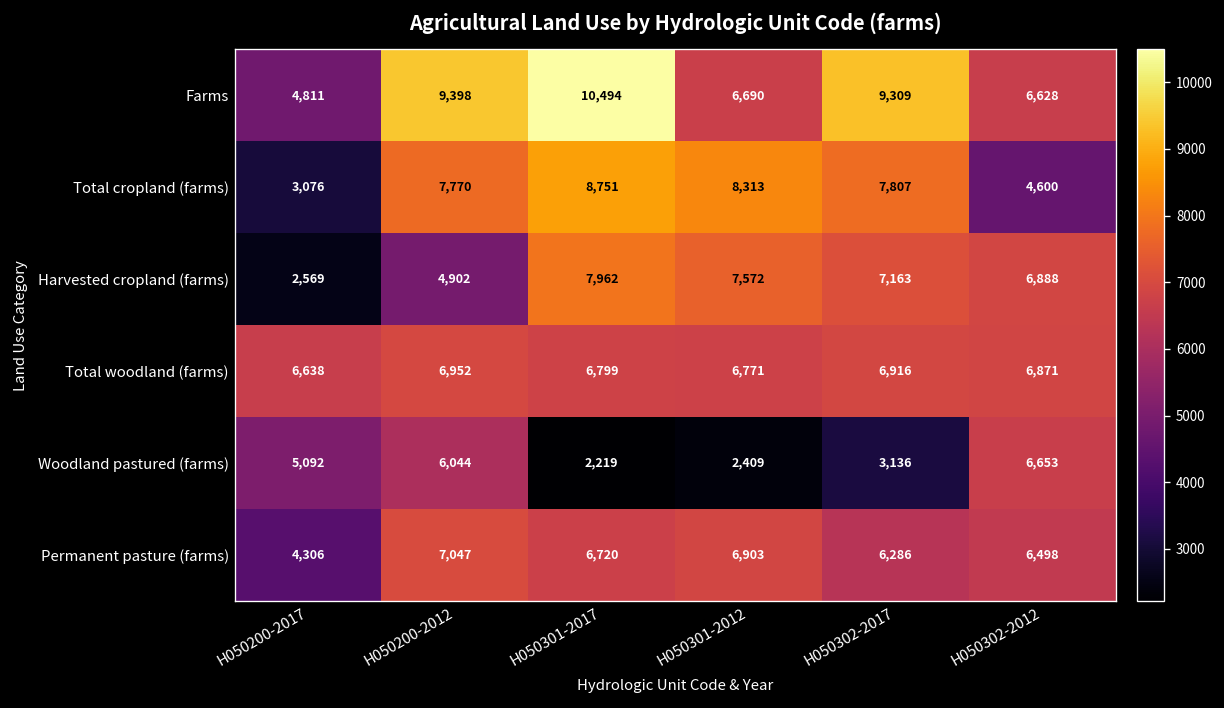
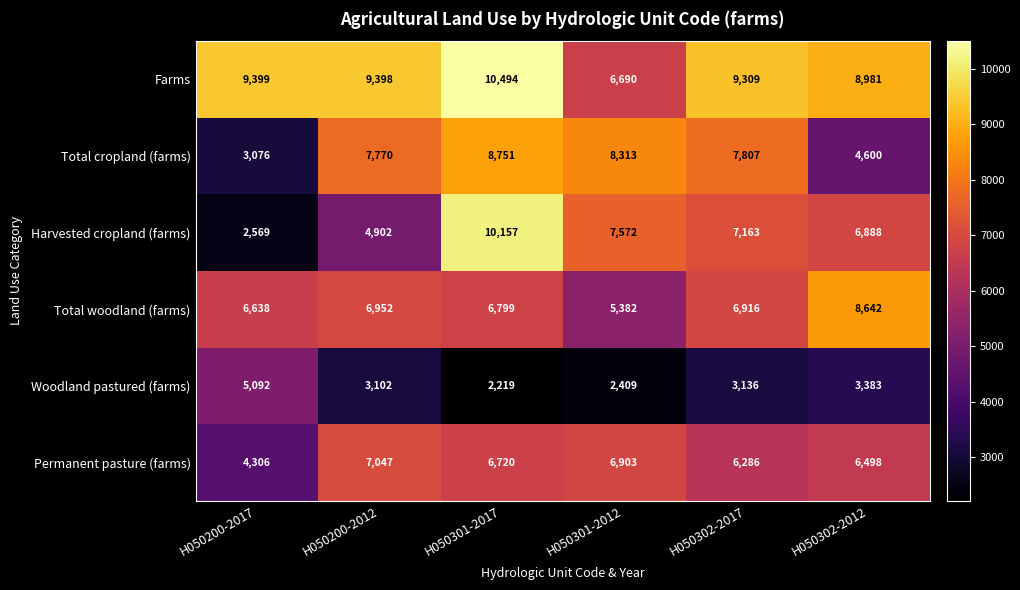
  {
    "Farms": {
-     "H050200-2017": "4,811",
+     "H050200-2017": "9,399",
      "H050200-2012": "9,398",
      "H050301-2017": "10,494",
      "H050301-2012": "6,690",
      "H050302-2017": "9,309",
-     "H050302-2012": "6,628"
+     "H050302-2012": "8,981"
    },
    "Total cropland (farms)": {
      "H050200-2017": "3,076",
      "H050200-2012": "7,770",
      "H050301-2017": "8,751",
      "H050301-2012": "8,313",
      "H050302-2017": "7,807",
      "H050302-2012": "4,600"
    },
    "Harvested cropland (farms)": {
      "H050200-2017": "2,569",
      "H050200-2012": "4,902",
-     "H050301-2017": "7,962",
+     "H050301-2017": "10,157",
      "H050301-2012": "7,572",
      "H050302-2017": "7,163",
      "H050302-2012": "6,888"
    },
    "Total woodland (farms)": {
      "H050200-2017": "6,638",
      "H050200-2012": "6,952",
      "H050301-2017": "6,799",
-     "H050301-2012": "6,771",
+     "H050301-2012": "5,382",
      "H050302-2017": "6,916",
-     "H050302-2012": "6,871"
+     "H050302-2012": "8,642"
    },
    "Woodland pastured (farms)": {
      "H050200-2017": "5,092",
-     "H050200-2012": "6,044",
+     "H050200-2012": "3,102",
      "H050301-2017": "2,219",
      "H050301-2012": "2,409",
      "H050302-2017": "3,136",
-     "H050302-2012": "6,653"
+     "H050302-2012": "3,383"
    },
    "Permanent pasture (farms)": {
      "H050200-2017": "4,306",
      "H050200-2012": "7,047",
      "H050301-2017": "6,720",
      "H050301-2012": "6,903",
      "H050302-2017": "6,286",
      "H050302-2012": "6,498"
    }
  }
